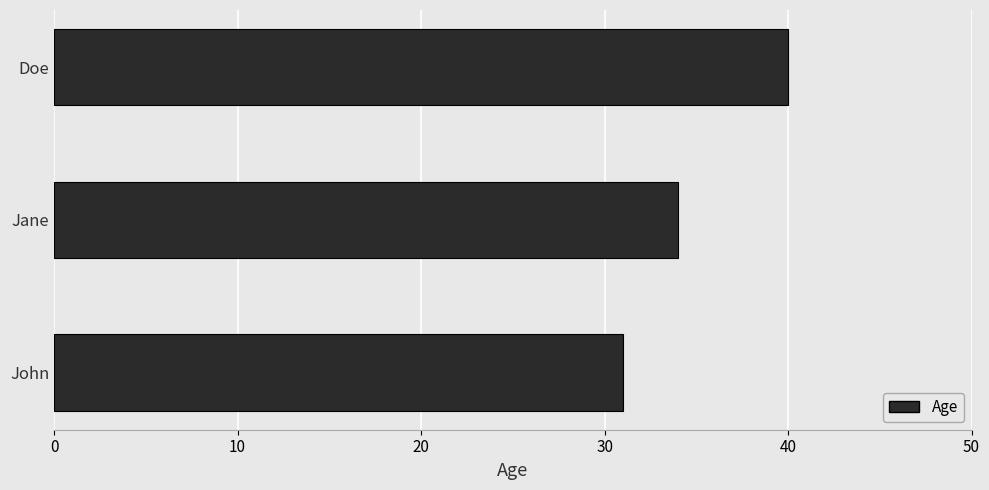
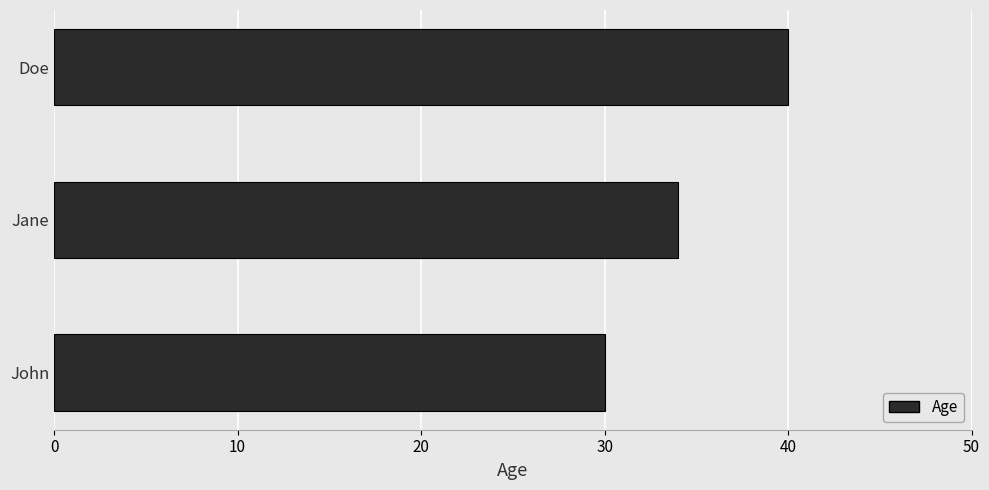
  {
    "Doe": 40,
    "Jane": 34,
-   "John": 31
+   "John": 30
  }
